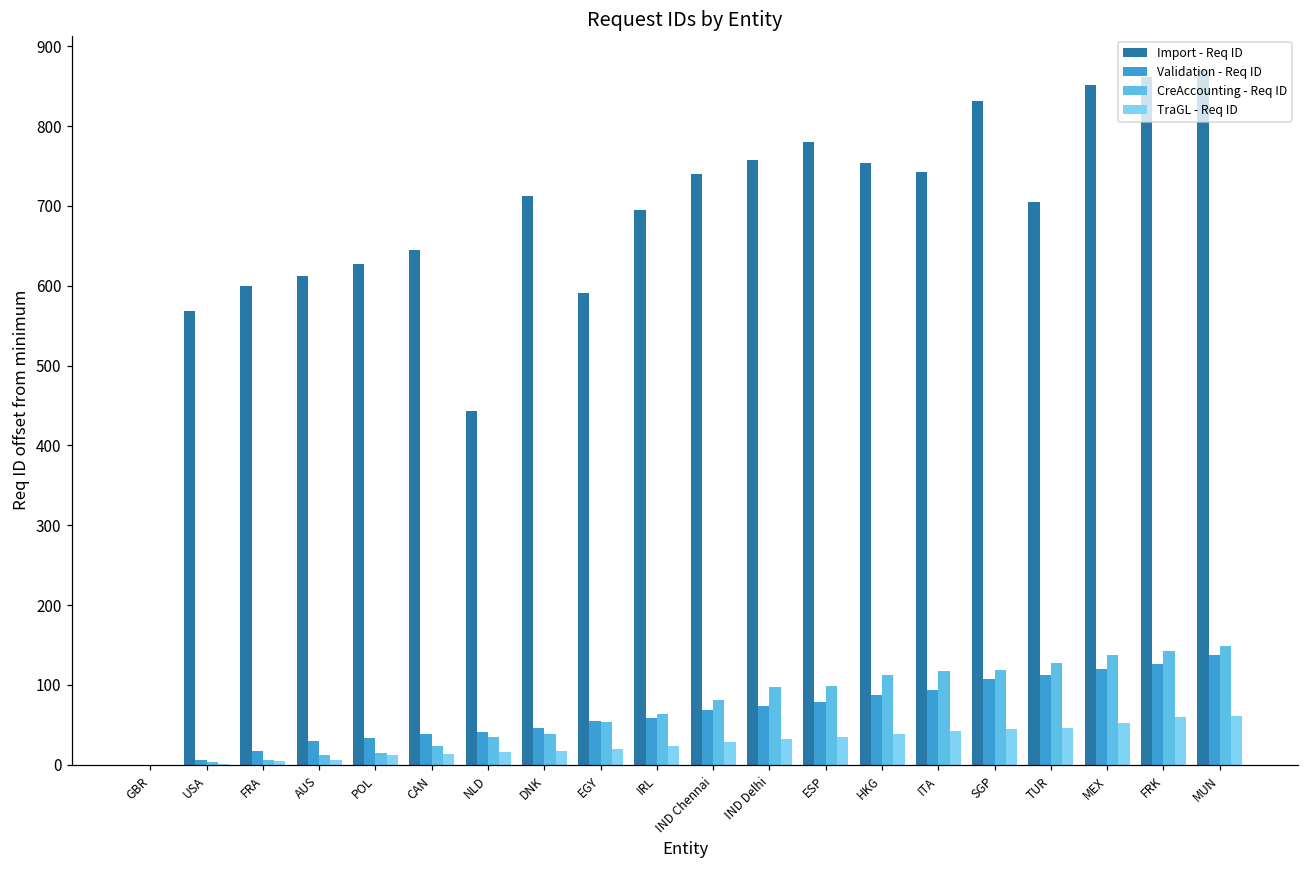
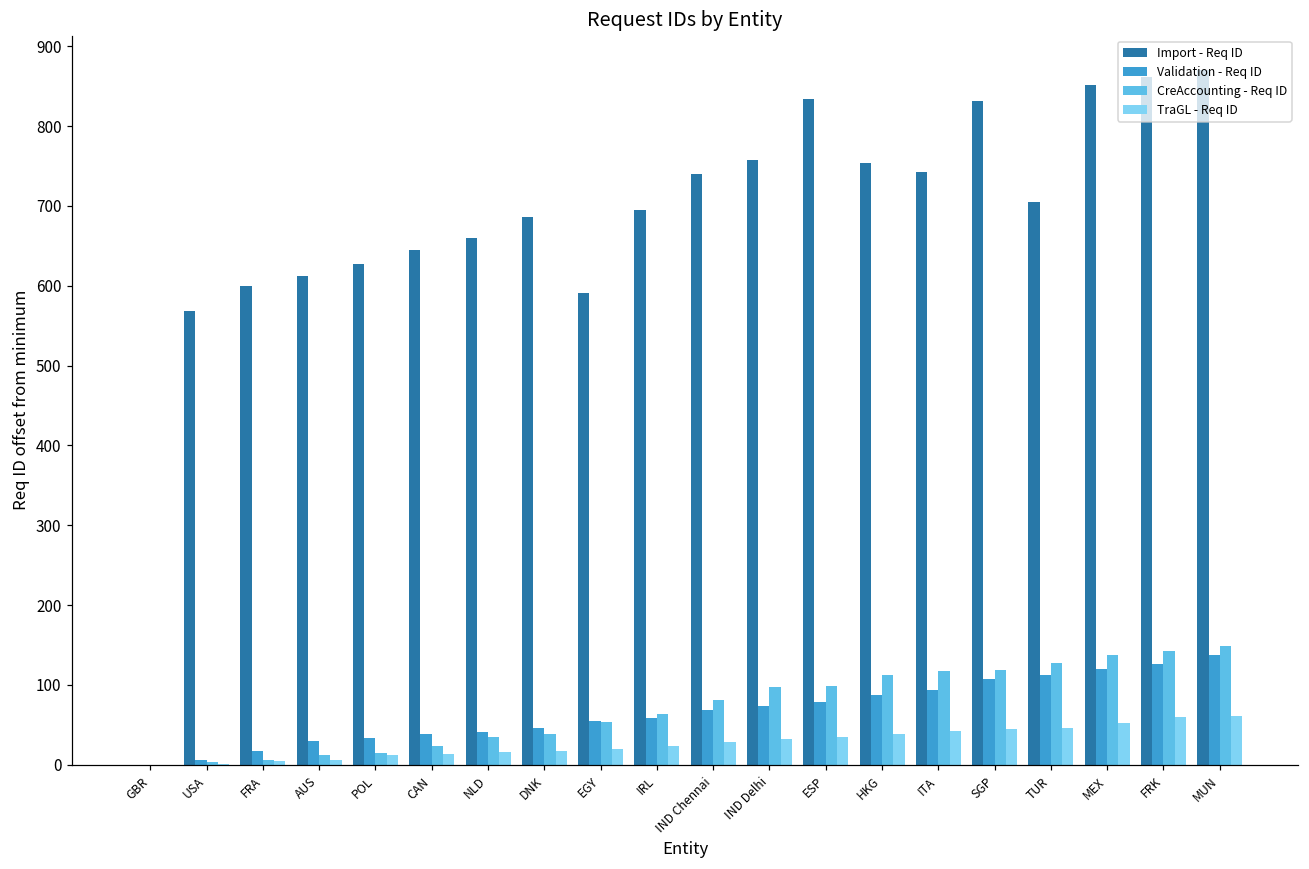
  {
    "Import - Req ID": {
      "GBR": 0,
      "USA": 570,
      "FRA": 600,
      "AUS": 610,
      "POL": 630,
      "CAN": 650,
-     "NLD": 440,
-     "DNK": 710,
+     "NLD": 660,
+     "DNK": 690,
      "EGY": 590,
      "IRL": 700,
      "IND Chennai": 740,
      "IND Delhi": 760,
-     "ESP": 780,
+     "ESP": 830,
      "HKG": 750,
      "ITA": 740,
      "SGP": 830,
      "TUR": 710,
      "MEX": 850
    }
  }
